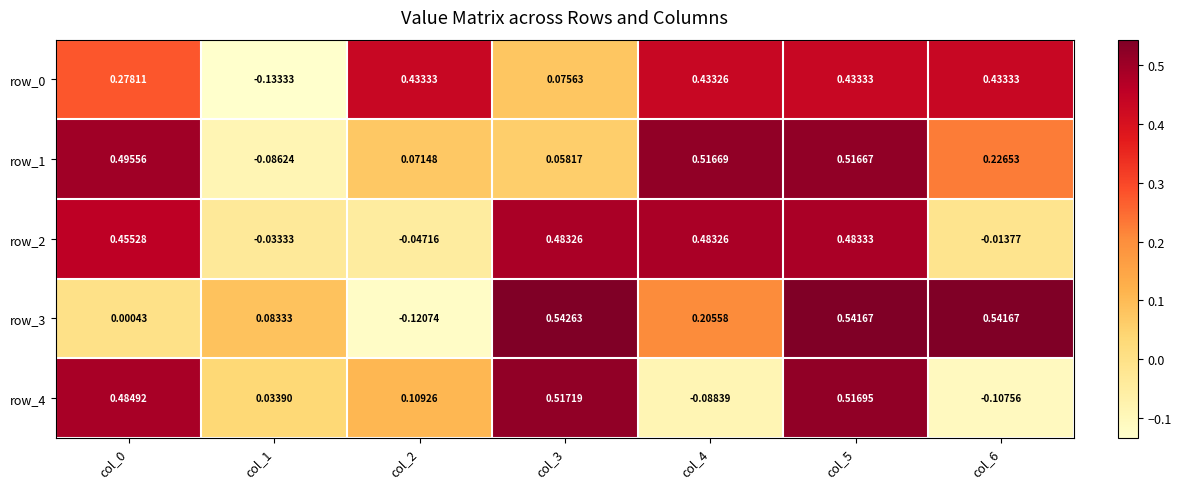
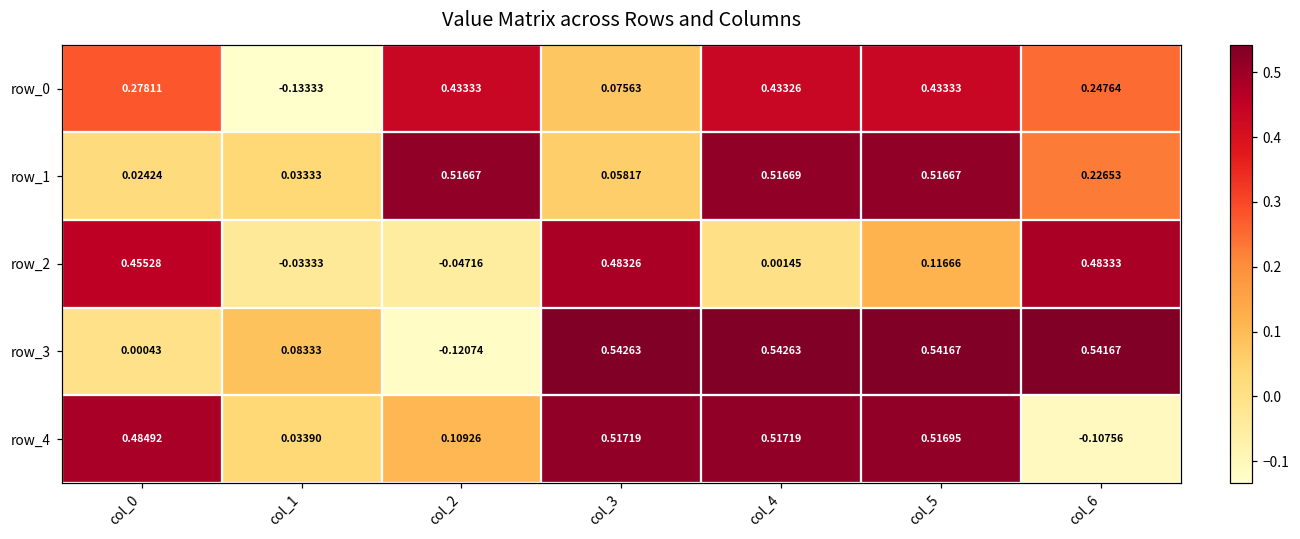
  {
    "row_0": {
      "col_0": 0.27811,
      "col_1": -0.13333,
      "col_2": 0.43333,
      "col_3": 0.07563,
      "col_4": 0.43326,
      "col_5": 0.43333,
-     "col_6": 0.43333
+     "col_6": 0.24764
    },
    "row_1": {
-     "col_0": 0.49556,
-     "col_1": -0.08624,
-     "col_2": 0.07148,
+     "col_0": 0.02424,
+     "col_1": 0.03333,
+     "col_2": 0.51667,
      "col_3": 0.05817,
      "col_4": 0.51669,
      "col_5": 0.51667,
      "col_6": 0.22653
    },
    "row_2": {
      "col_0": 0.45528,
      "col_1": -0.03333,
      "col_2": -0.04716,
      "col_3": 0.48326,
-     "col_4": 0.48326,
-     "col_5": 0.48333,
-     "col_6": -0.01377
+     "col_4": 0.00145,
+     "col_5": 0.11666,
+     "col_6": 0.48333
    },
    "row_3": {
      "col_0": 0.00043,
      "col_1": 0.08333,
      "col_2": -0.12074,
      "col_3": 0.54263,
-     "col_4": 0.20558,
+     "col_4": 0.54263,
      "col_5": 0.54167,
      "col_6": 0.54167
    },
    "row_4": {
      "col_0": 0.48492,
      "col_1": 0.03390,
      "col_2": 0.10926,
      "col_3": 0.51719,
-     "col_4": -0.08839,
+     "col_4": 0.51719,
      "col_5": 0.51695,
      "col_6": -0.10756
    }
  }
